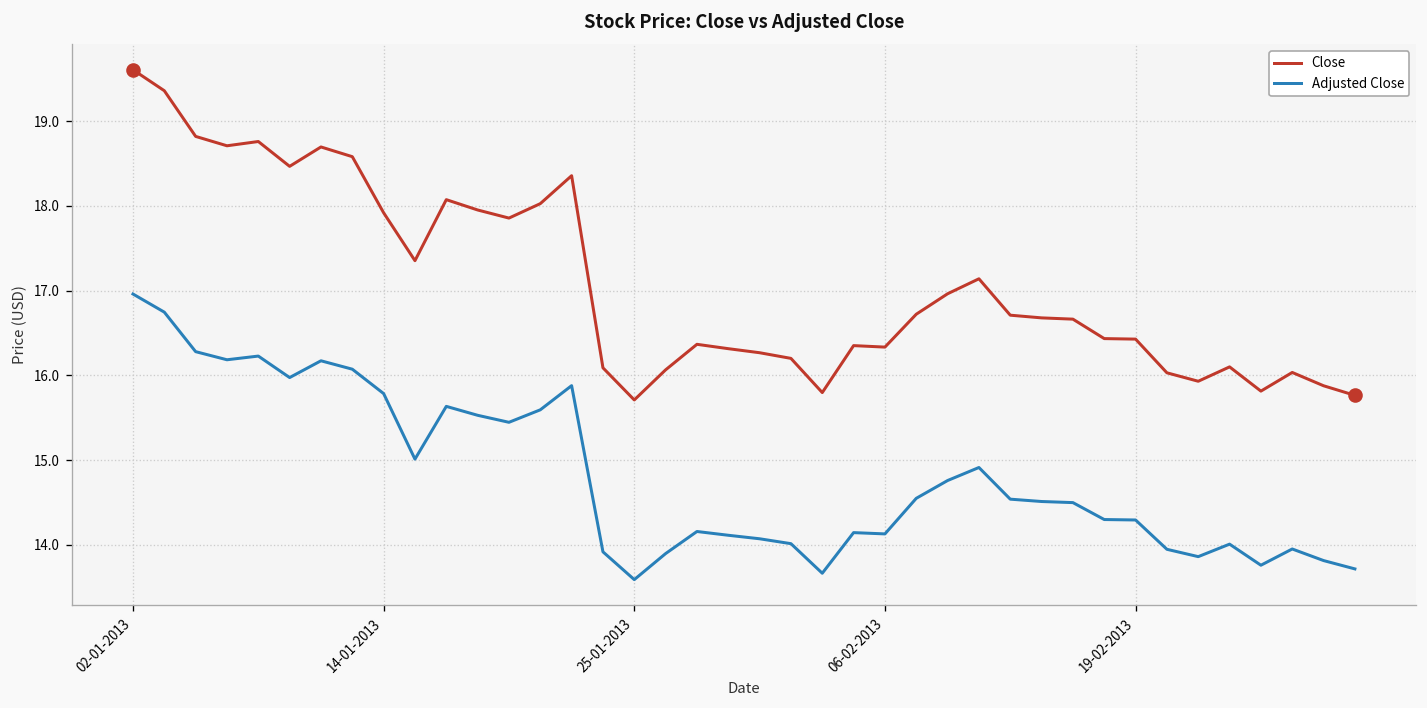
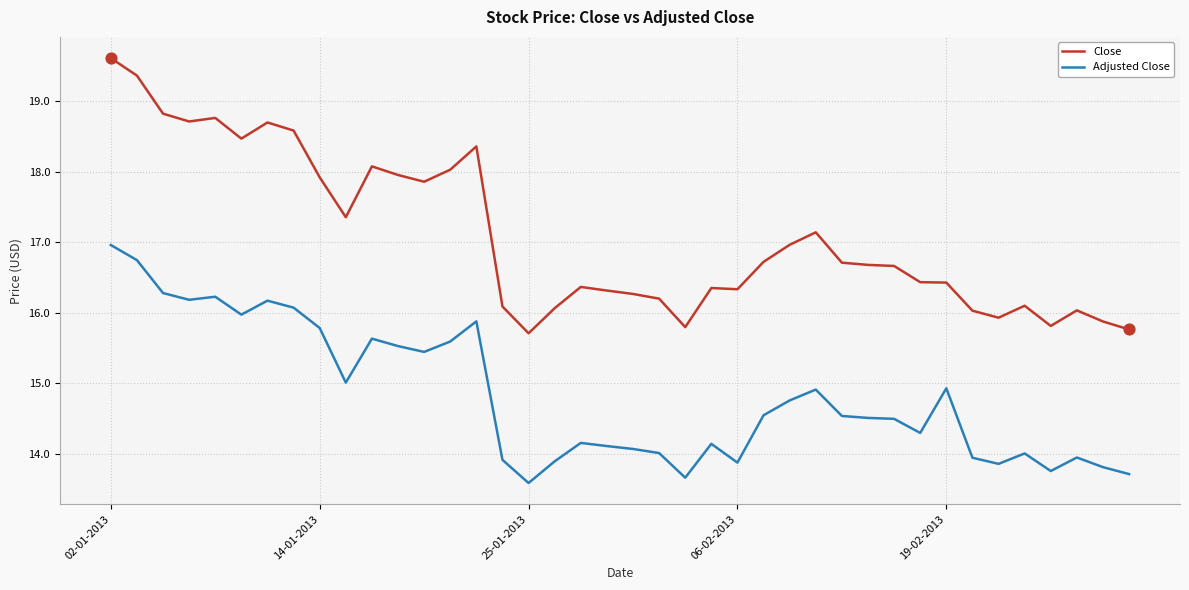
  {
    "Adjusted Close": {
      "02-01-2013": 17.0,
      "14-01-2013": 15.8,
      "25-01-2013": 13.6,
-     "06-02-2013": 14.1,
-     "19-02-2013": 14.3
+     "06-02-2013": 13.9,
+     "19-02-2013": 14.9
    }
  }
